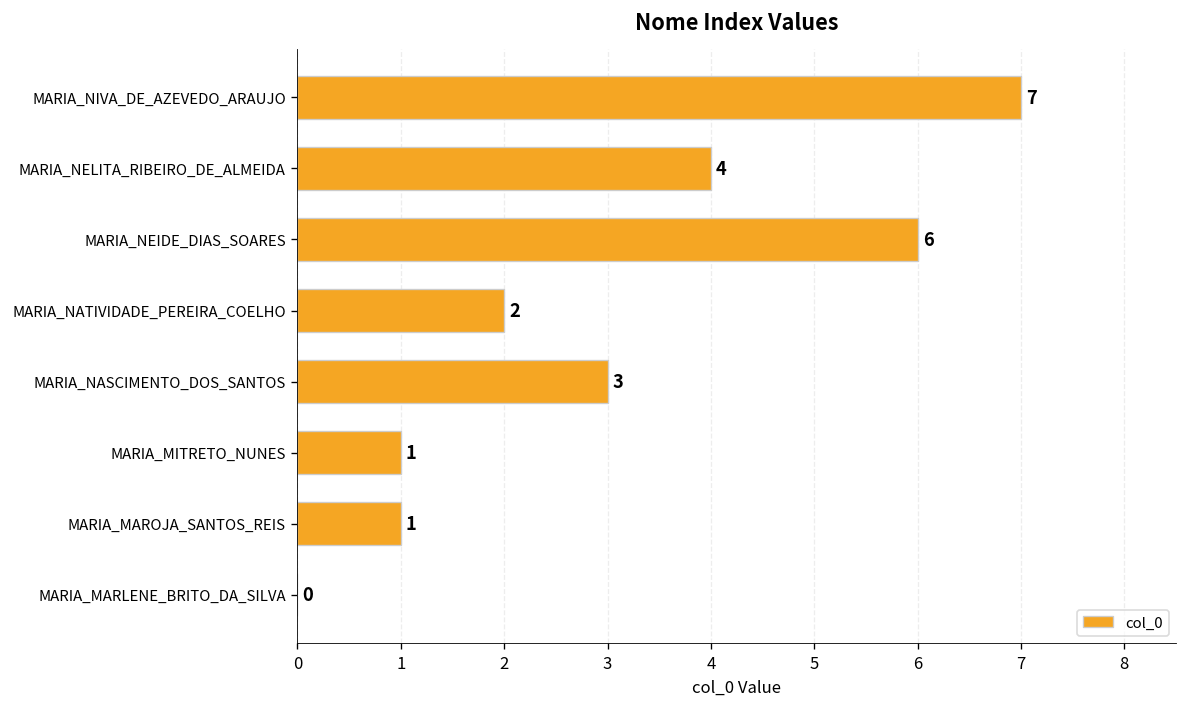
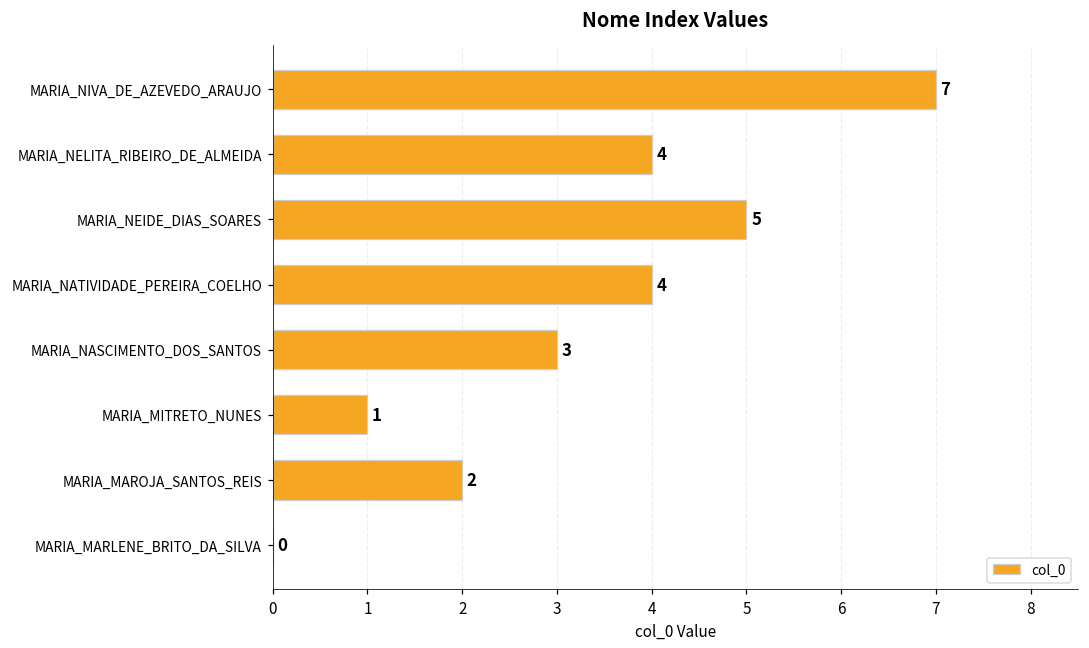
  {
    "MARIA_NIVA_DE_AZEVEDO_ARAUJO": 7,
    "MARIA_NELITA_RIBEIRO_DE_ALMEIDA": 4,
-   "MARIA_NEIDE_DIAS_SOARES": 6,
-   "MARIA_NATIVIDADE_PEREIRA_COELHO": 2,
+   "MARIA_NEIDE_DIAS_SOARES": 5,
+   "MARIA_NATIVIDADE_PEREIRA_COELHO": 4,
    "MARIA_NASCIMENTO_DOS_SANTOS": 3,
    "MARIA_MITRETO_NUNES": 1,
-   "MARIA_MAROJA_SANTOS_REIS": 1,
+   "MARIA_MAROJA_SANTOS_REIS": 2,
    "MARIA_MARLENE_BRITO_DA_SILVA": 0
  }
